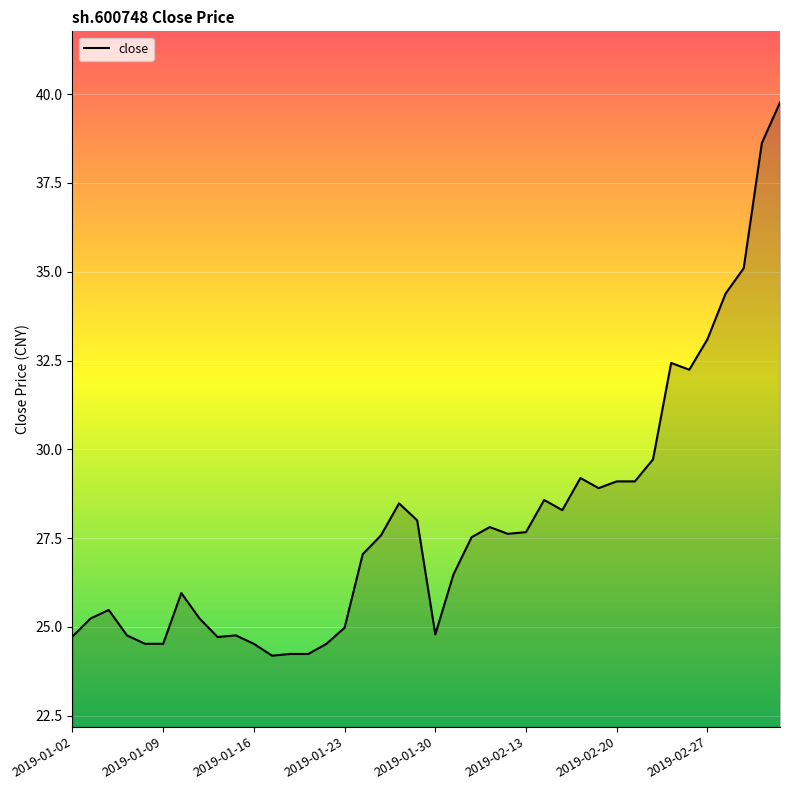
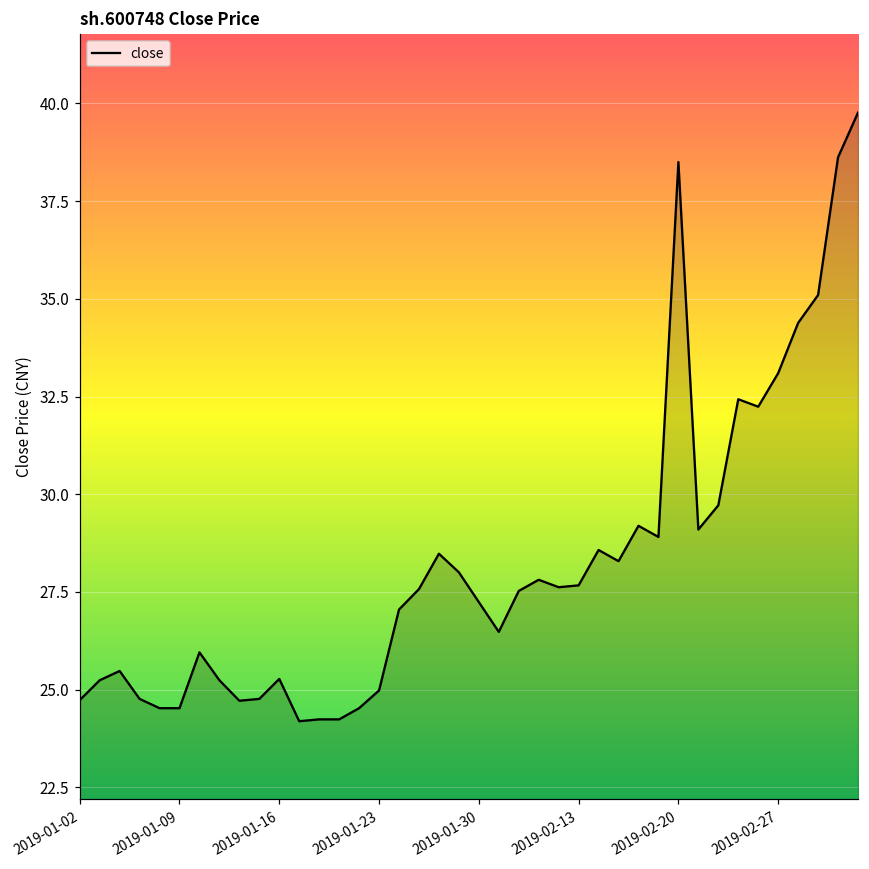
  {
    "2019-01-02": 24.7,
    "2019-01-09": 24.5,
-   "2019-01-16": 24.5,
+   "2019-01-16": 25.3,
    "2019-01-23": 25.0,
-   "2019-01-30": 24.8,
+   "2019-01-30": 27.2,
    "2019-02-13": 27.7,
-   "2019-02-20": 29.1,
+   "2019-02-20": 38.5,
    "2019-02-27": 33.1
  }
